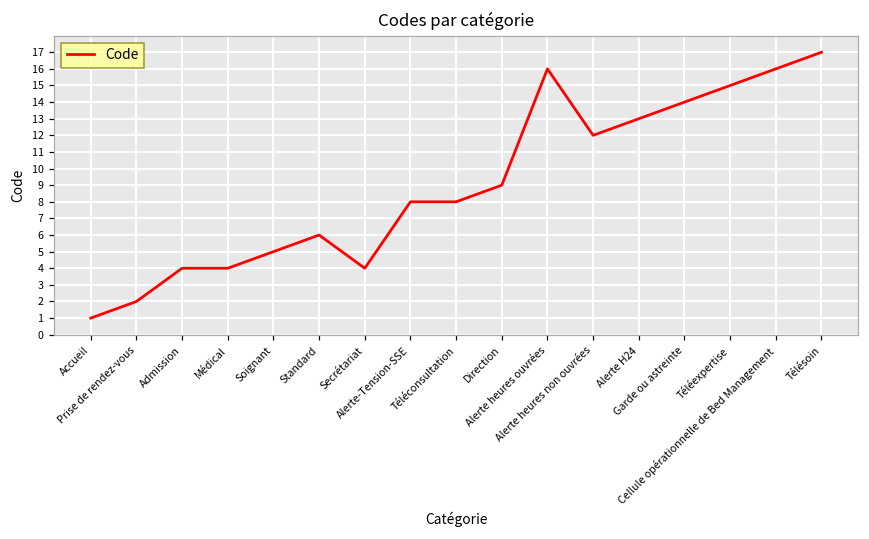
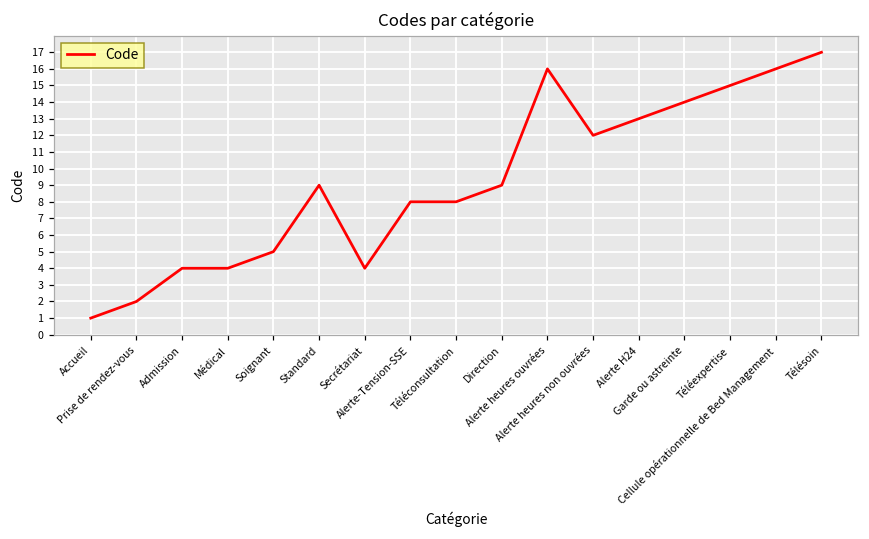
  {
    "Accueil": 1,
    "Prise de rendez-vous": 2,
    "Admission": 4,
    "Médical": 4,
    "Soignant": 5,
-   "Standard": 6,
+   "Standard": 9,
    "Secrétariat": 4,
    "Alerte-Tension-SSE": 8,
    "Téléconsultation": 8,
    "Direction": 9,
    "Alerte heures ouvrées": 16,
    "Alerte heures non ouvrées": 12,
    "Alerte H24": 13,
    "Garde ou astreinte": 14,
    "Téléexpertise": 15,
    "Cellule opérationnelle de Bed Management": 16,
    "Télésoin": 17
  }
